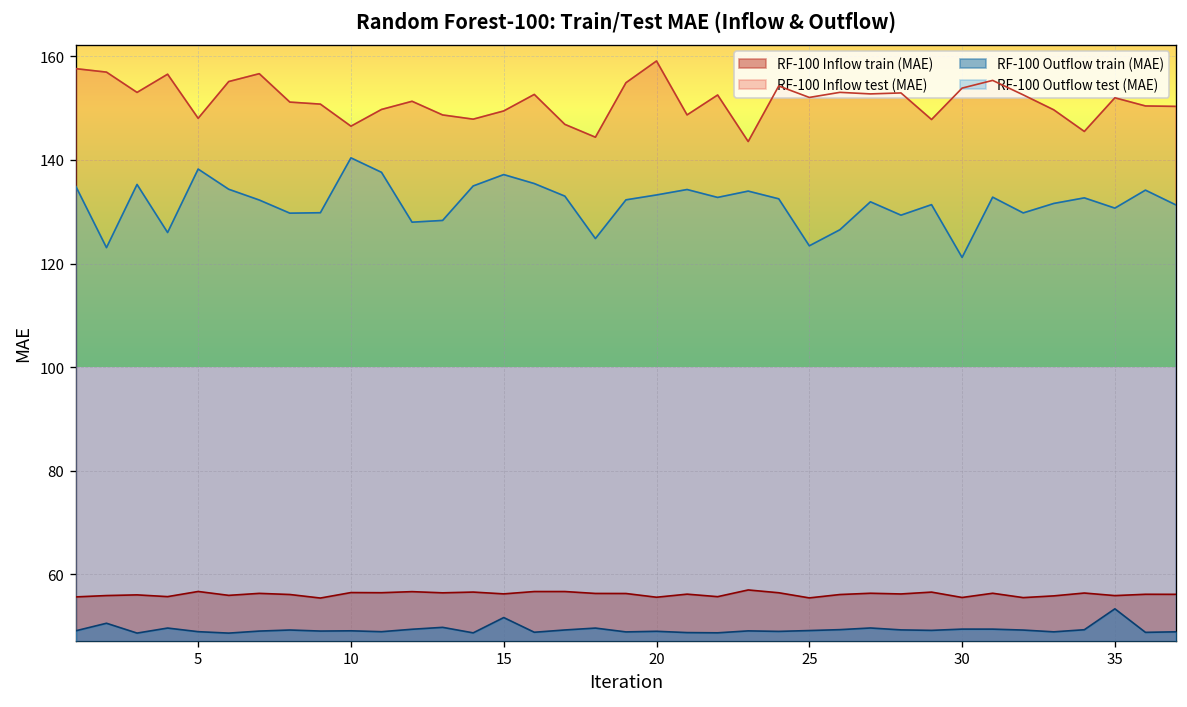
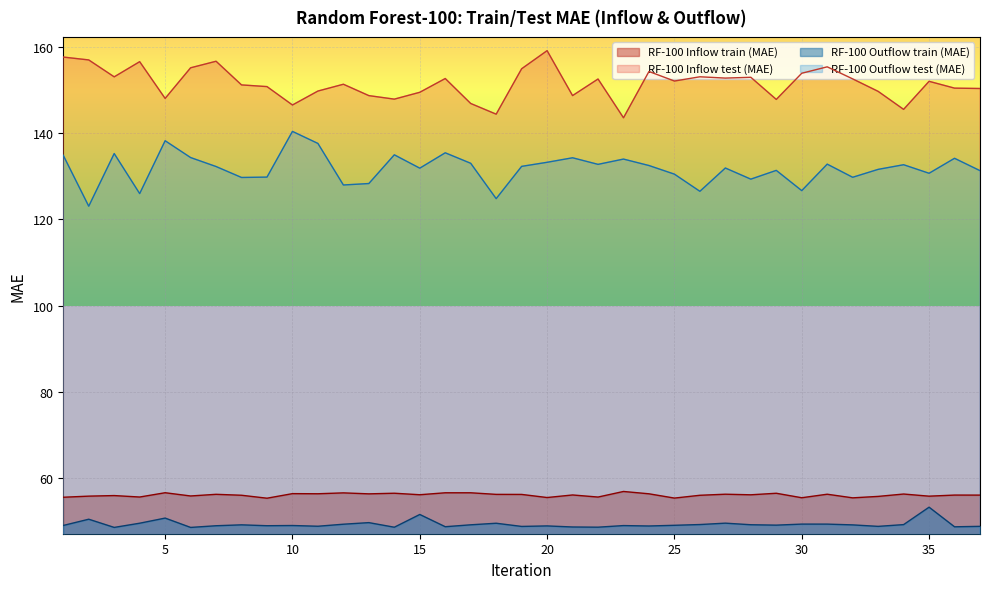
  {
    "RF-100 Outflow train (MAE)": {
-     "5": 49,
+     "5": 51,
      "10": 49,
      "15": 52,
      "20": 49,
      "25": 49,
      "30": 49,
      "35": 53
    },
    "RF-100 Outflow test (MAE)": {
      "5": 138,
      "10": 140,
-     "15": 137,
+     "15": 132,
      "20": 133,
-     "25": 123,
-     "30": 121,
+     "25": 131,
+     "30": 127,
      "35": 131
    }
  }
